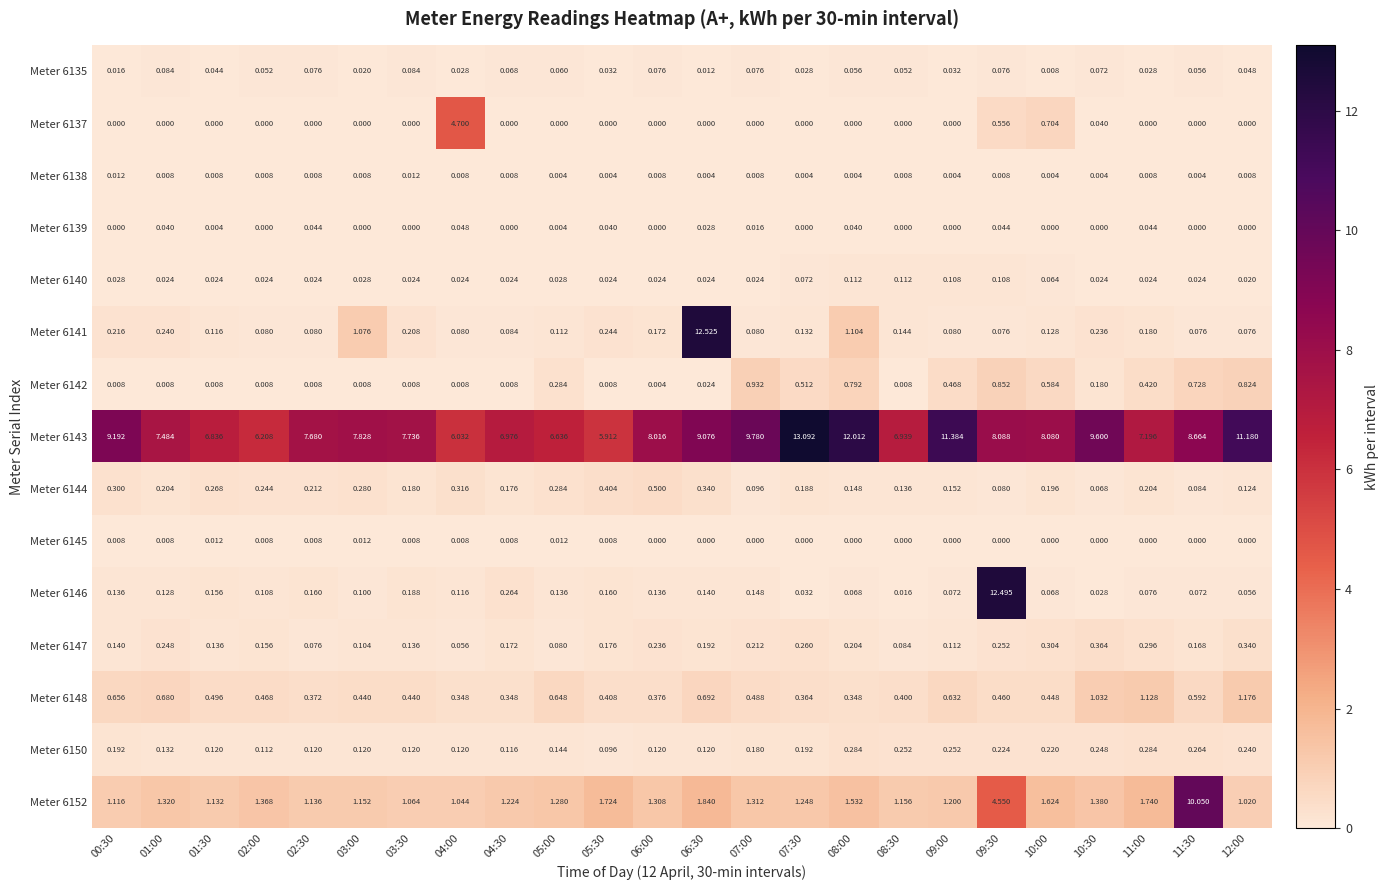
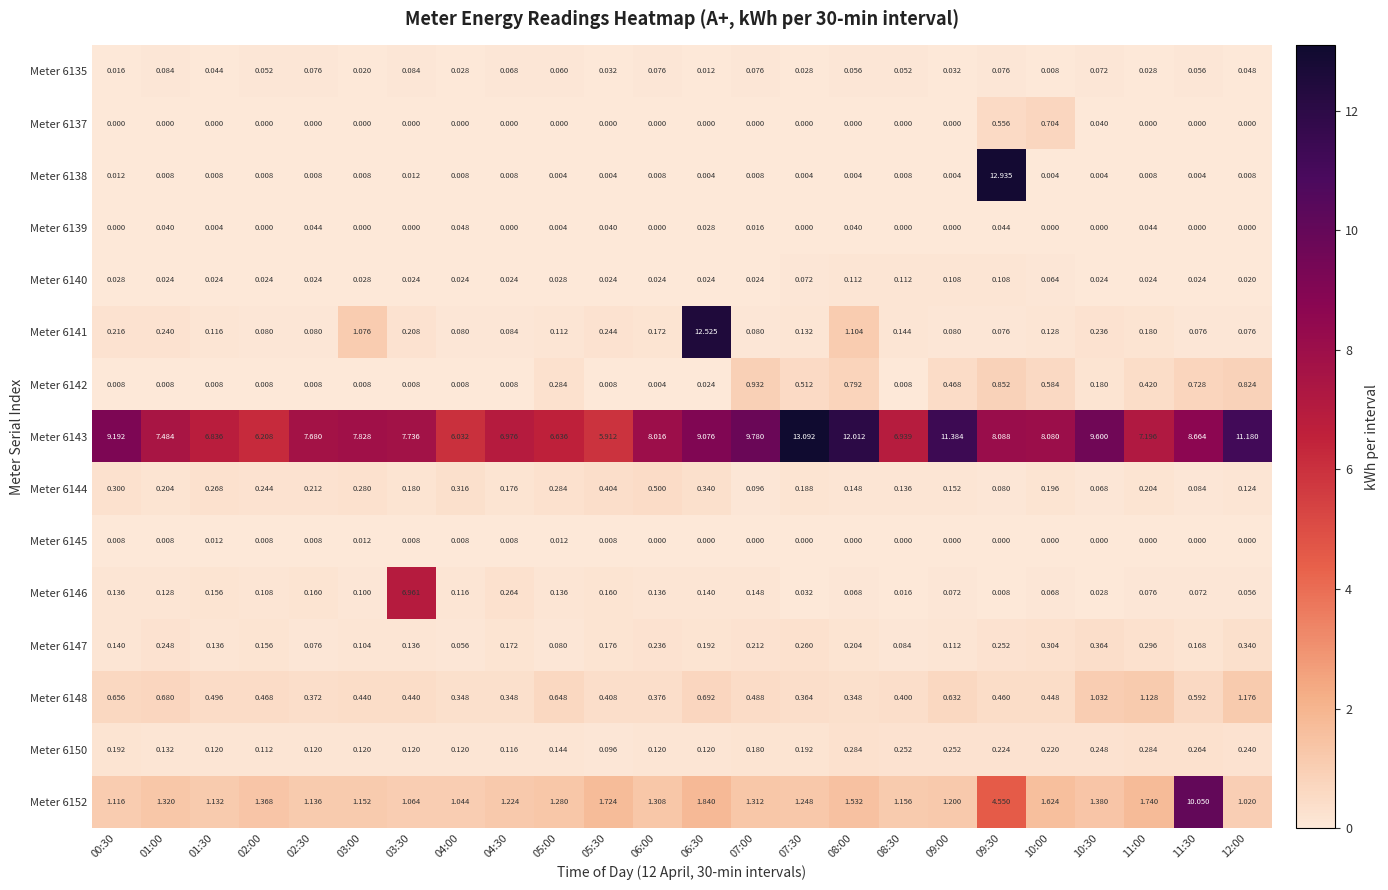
  {
    "Meter 6137": {
      "00:30": 0.000,
      "01:00": 0.000,
      "01:30": 0.000,
      "02:00": 0.000,
      "02:30": 0.000,
      "03:00": 0.000,
      "03:30": 0.000,
-     "04:00": 4.700,
+     "04:00": 0.000,
      "04:30": 0.000,
      "05:00": 0.000,
      "05:30": 0.000,
      "06:00": 0.000,
      "06:30": 0.000,
      "07:00": 0.000,
      "07:30": 0.000,
      "08:00": 0.000,
      "08:30": 0.000,
      "09:00": 0.000,
      "09:30": 0.556,
      "10:00": 0.704,
      "10:30": 0.040,
      "11:00": 0.000,
      "11:30": 0.000,
      "12:00": 0.000
    },
    "Meter 6138": {
      "00:30": 0.012,
      "01:00": 0.008,
      "01:30": 0.008,
      "02:00": 0.008,
      "02:30": 0.008,
      "03:00": 0.008,
      "03:30": 0.012,
      "04:00": 0.008,
      "04:30": 0.008,
      "05:00": 0.004,
      "05:30": 0.004,
      "06:00": 0.008,
      "06:30": 0.004,
      "07:00": 0.008,
      "07:30": 0.004,
      "08:00": 0.004,
      "08:30": 0.008,
      "09:00": 0.004,
-     "09:30": 0.008,
+     "09:30": 12.935,
      "10:00": 0.004,
      "10:30": 0.004,
      "11:00": 0.008,
      "11:30": 0.004,
      "12:00": 0.008
    },
    "Meter 6146": {
      "00:30": 0.136,
      "01:00": 0.128,
      "01:30": 0.156,
      "02:00": 0.108,
      "02:30": 0.160,
      "03:00": 0.100,
-     "03:30": 0.188,
+     "03:30": 6.961,
      "04:00": 0.116,
      "04:30": 0.264,
      "05:00": 0.136,
      "05:30": 0.160,
      "06:00": 0.136,
      "06:30": 0.140,
      "07:00": 0.148,
      "07:30": 0.032,
      "08:00": 0.068,
      "08:30": 0.016,
      "09:00": 0.072,
-     "09:30": 12.495,
+     "09:30": 0.008,
      "10:00": 0.068,
      "10:30": 0.028,
      "11:00": 0.076,
      "11:30": 0.072,
      "12:00": 0.056
    }
  }
